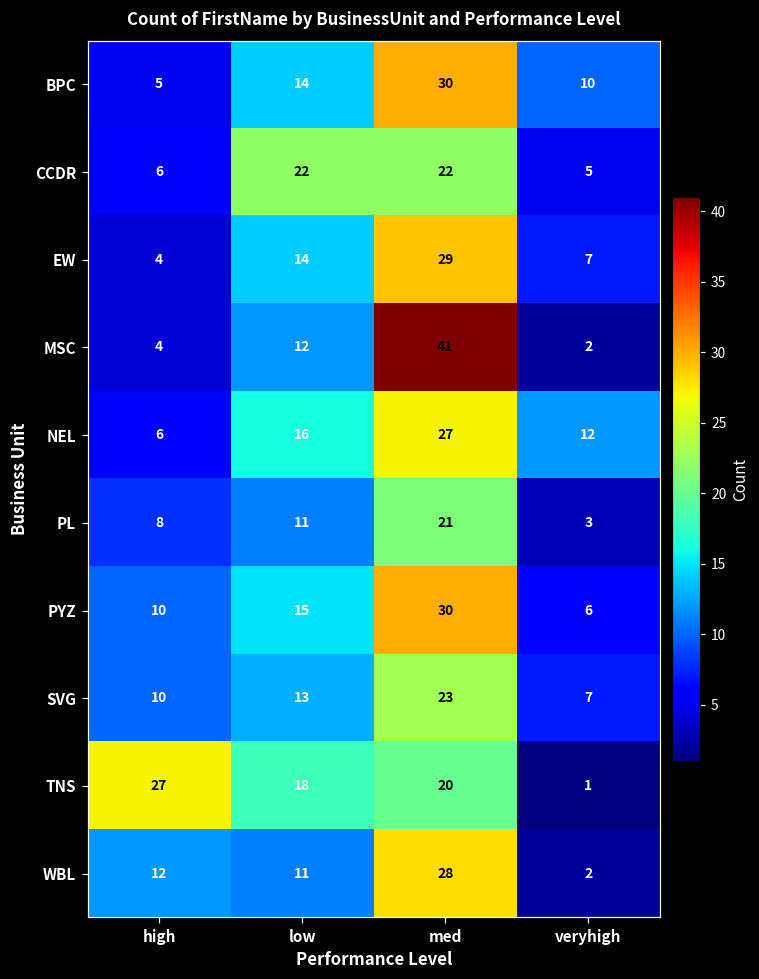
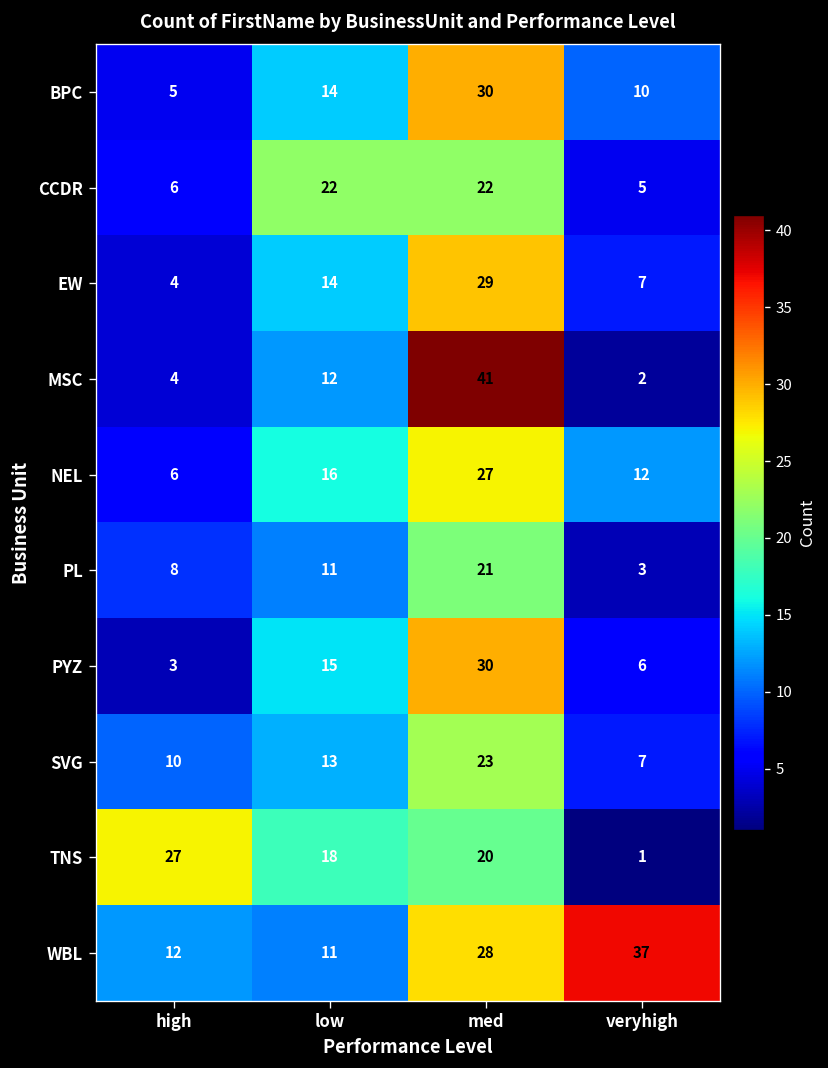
  {
    "BPC": {
      "high": 5,
      "low": 14,
      "med": 30,
      "veryhigh": 10
    },
    "CCDR": {
      "high": 6,
      "low": 22,
      "med": 22,
      "veryhigh": 5
    },
    "EW": {
      "high": 4,
      "low": 14,
      "med": 29,
      "veryhigh": 7
    },
    "MSC": {
      "high": 4,
      "low": 12,
      "med": 41,
      "veryhigh": 2
    },
    "NEL": {
      "high": 6,
      "low": 16,
      "med": 27,
      "veryhigh": 12
    },
    "PL": {
      "high": 8,
      "low": 11,
      "med": 21,
      "veryhigh": 3
    },
    "PYZ": {
-     "high": 10,
+     "high": 3,
      "low": 15,
      "med": 30,
      "veryhigh": 6
    },
    "SVG": {
      "high": 10,
      "low": 13,
      "med": 23,
      "veryhigh": 7
    },
    "TNS": {
      "high": 27,
      "low": 18,
      "med": 20,
      "veryhigh": 1
    },
    "WBL": {
      "high": 12,
      "low": 11,
      "med": 28,
-     "veryhigh": 2
+     "veryhigh": 37
    }
  }
